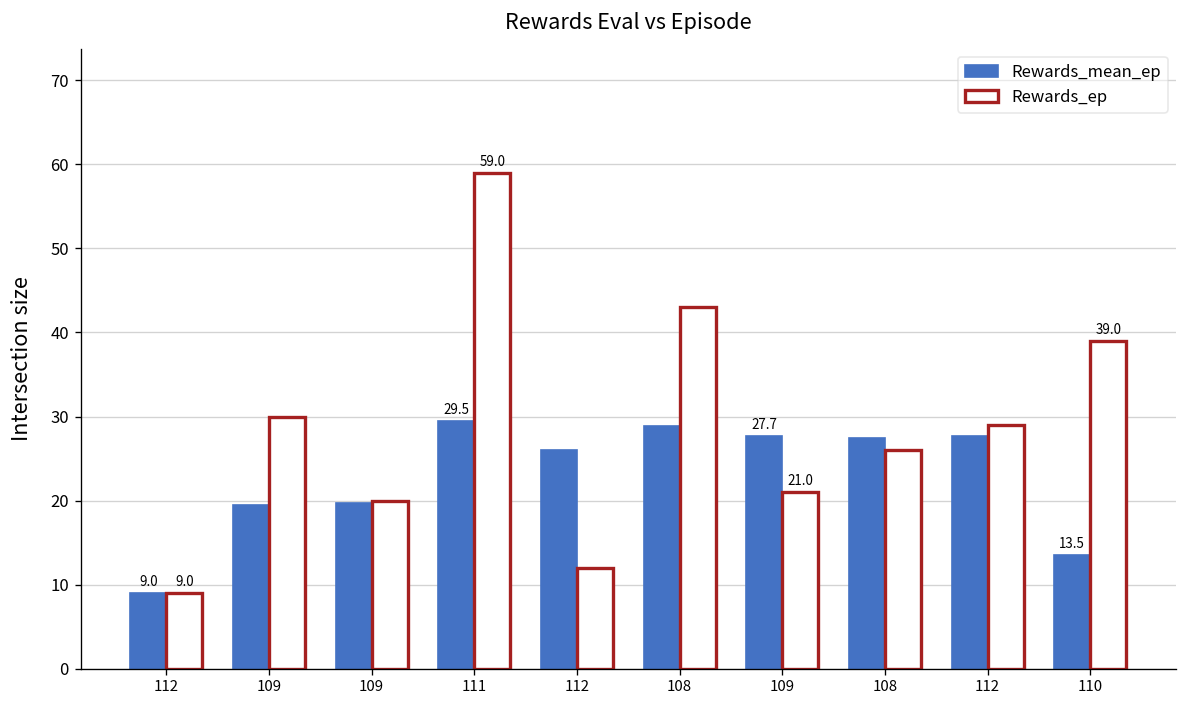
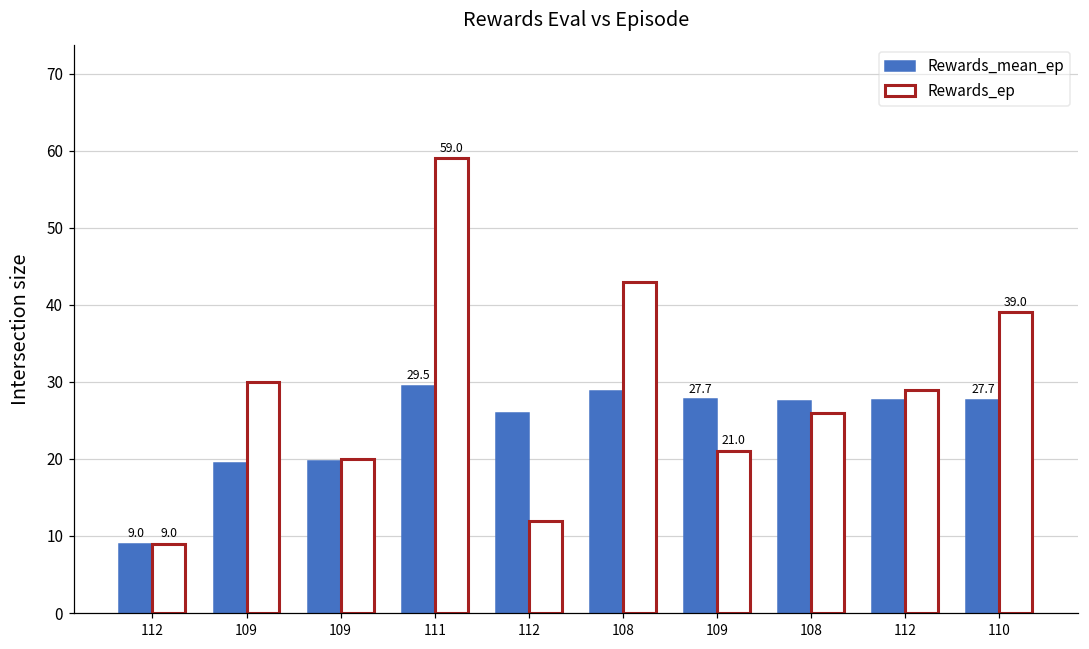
  {
    "Rewards_mean_ep": {
      "111": 29.5,
-     "110": 13.5
+     "110": 27.7
    },
    "Rewards_ep": {
      "111": 59.0,
      "110": 39.0
    }
  }
